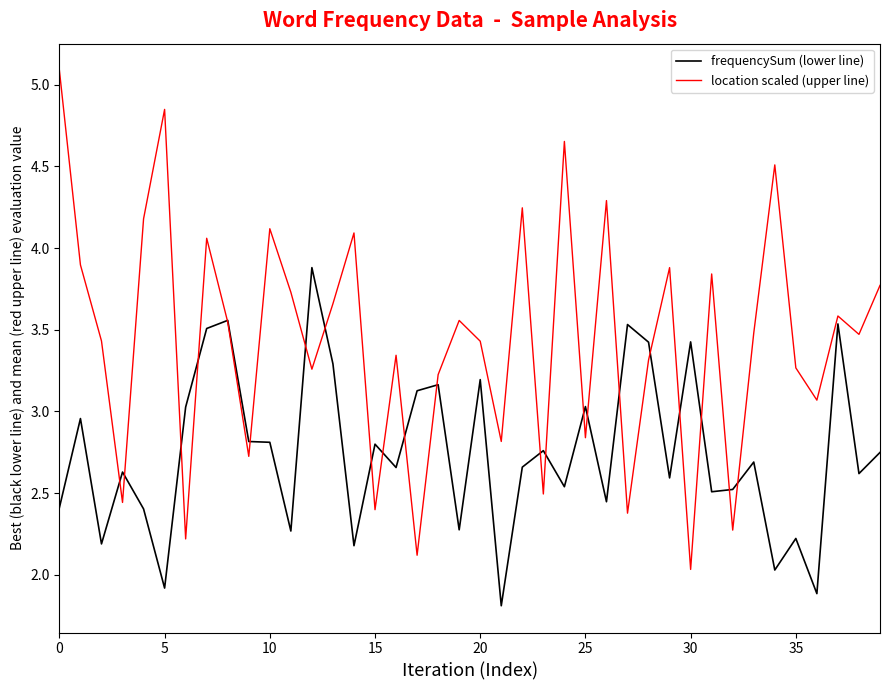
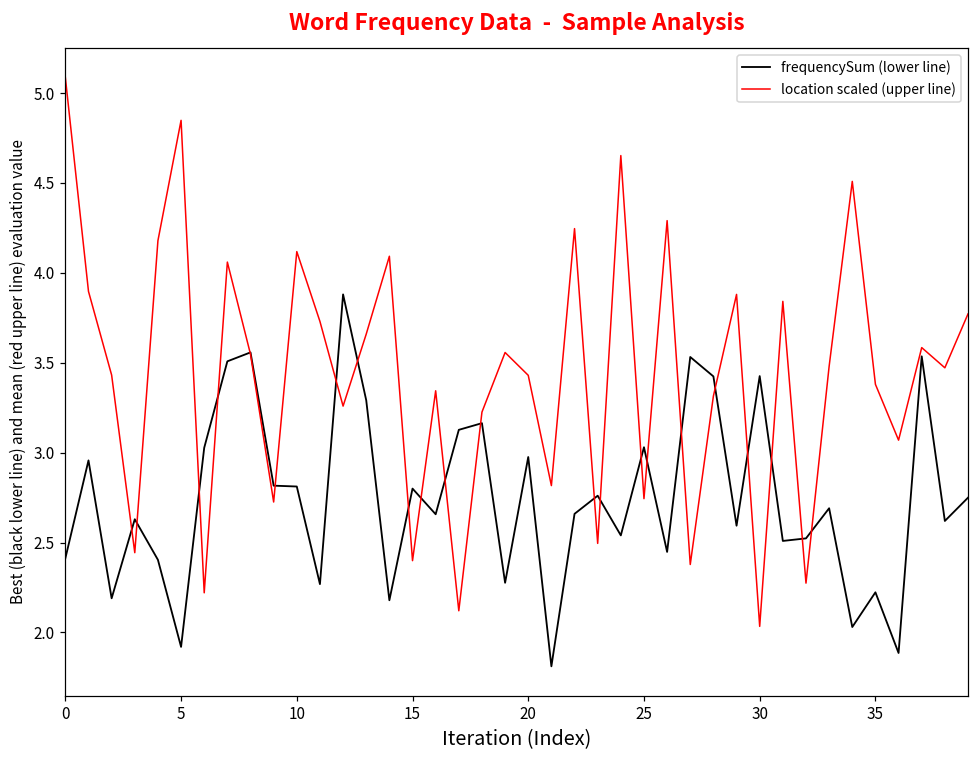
  {
    "frequencySum (lower line)": {
      "0": 2.41,
      "5": 1.92,
      "10": 2.81,
      "15": 2.80,
-     "20": 3.19,
+     "20": 2.98,
      "25": 3.03,
      "30": 3.43,
      "35": 2.22
    },
    "location scaled (upper line)": {
      "0": 5.09,
      "5": 4.85,
      "10": 4.12,
      "15": 2.40,
      "20": 3.43,
-     "25": 2.84,
+     "25": 2.74,
      "30": 2.03,
-     "35": 3.27
+     "35": 3.38
    }
  }
